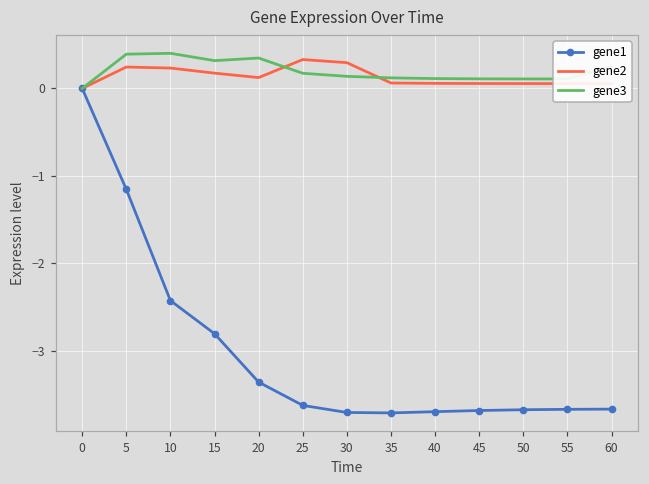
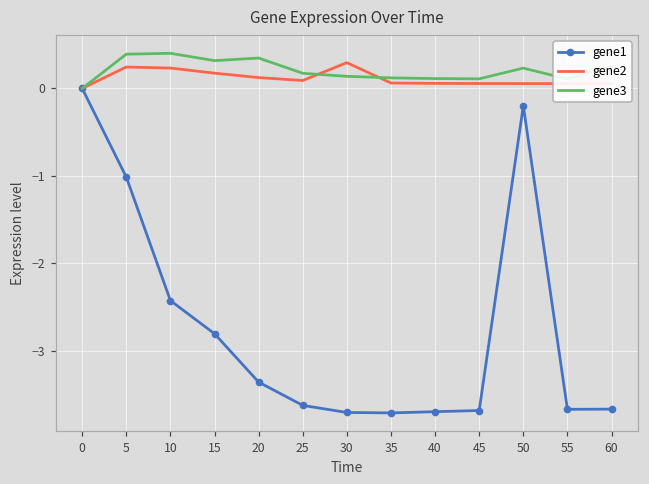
  {
    "gene1": {
-     "5": -1.2,
+     "5": -1.0,
      "10": -2.4,
      "15": -2.8,
      "20": -3.4,
      "25": -3.6,
      "30": -3.7,
      "35": -3.7,
      "40": -3.7,
      "45": -3.7,
-     "50": -3.7,
+     "50": -0.2,
      "55": -3.7,
      "60": -3.7
    },
    "gene2": {
      "5": 0.2,
      "10": 0.2,
      "15": 0.2,
      "20": 0.1,
-     "25": 0.3,
+     "25": 0.1,
      "30": 0.3,
      "35": 0.1,
      "40": 0.1,
      "45": 0.1,
      "50": 0.1
    },
    "gene3": {
      "5": 0.4,
      "10": 0.4,
      "15": 0.3,
      "20": 0.3,
      "25": 0.2,
      "30": 0.1,
      "35": 0.1,
      "40": 0.1,
      "45": 0.1,
-     "50": 0.1
+     "50": 0.2
    }
  }
